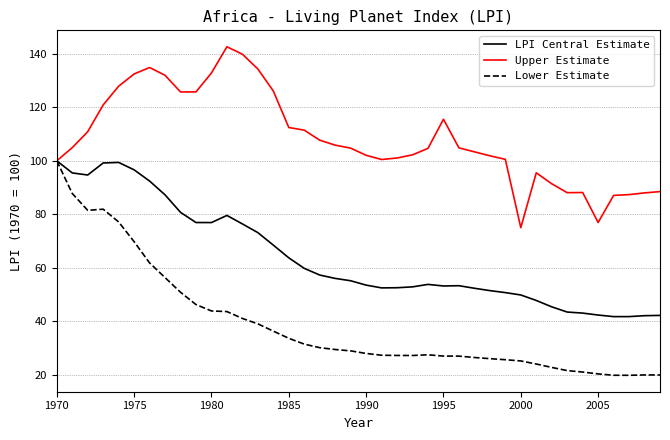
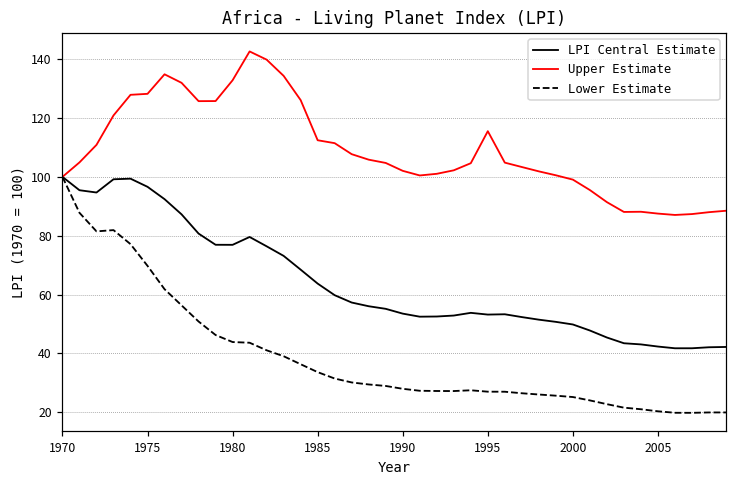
  {
    "Upper Estimate": {
-     "1975": 132,
+     "1975": 128,
      "1980": 133,
      "1985": 112,
      "1990": 102,
      "1995": 116,
-     "2000": 75,
-     "2005": 77
+     "2000": 99,
+     "2005": 88
    }
  }
